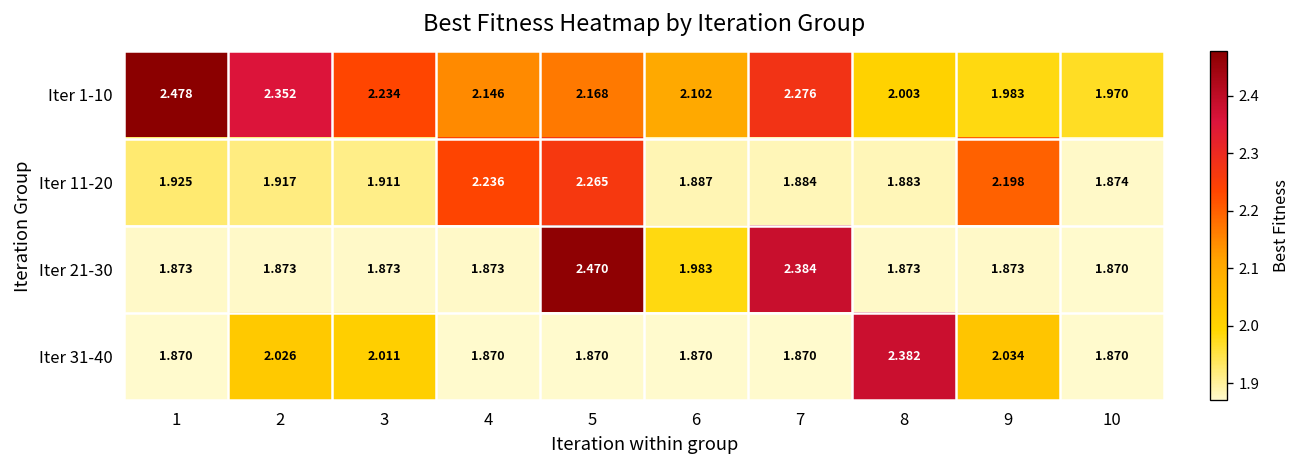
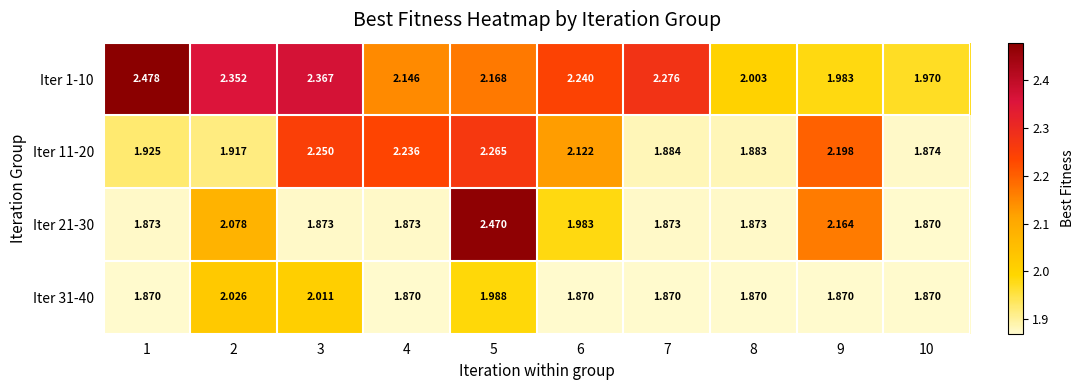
  {
    "Iter 1-10": {
      "1": 2.478,
      "2": 2.352,
-     "3": 2.234,
+     "3": 2.367,
      "4": 2.146,
      "5": 2.168,
-     "6": 2.102,
+     "6": 2.240,
      "7": 2.276,
      "8": 2.003,
      "9": 1.983,
      "10": 1.970
    },
    "Iter 11-20": {
      "1": 1.925,
      "2": 1.917,
-     "3": 1.911,
+     "3": 2.250,
      "4": 2.236,
      "5": 2.265,
-     "6": 1.887,
+     "6": 2.122,
      "7": 1.884,
      "8": 1.883,
      "9": 2.198,
      "10": 1.874
    },
    "Iter 21-30": {
      "1": 1.873,
-     "2": 1.873,
+     "2": 2.078,
      "3": 1.873,
      "4": 1.873,
      "5": 2.470,
      "6": 1.983,
-     "7": 2.384,
+     "7": 1.873,
      "8": 1.873,
-     "9": 1.873,
+     "9": 2.164,
      "10": 1.870
    },
    "Iter 31-40": {
      "1": 1.870,
      "2": 2.026,
      "3": 2.011,
      "4": 1.870,
-     "5": 1.870,
+     "5": 1.988,
      "6": 1.870,
      "7": 1.870,
-     "8": 2.382,
-     "9": 2.034,
+     "8": 1.870,
+     "9": 1.870,
      "10": 1.870
    }
  }
